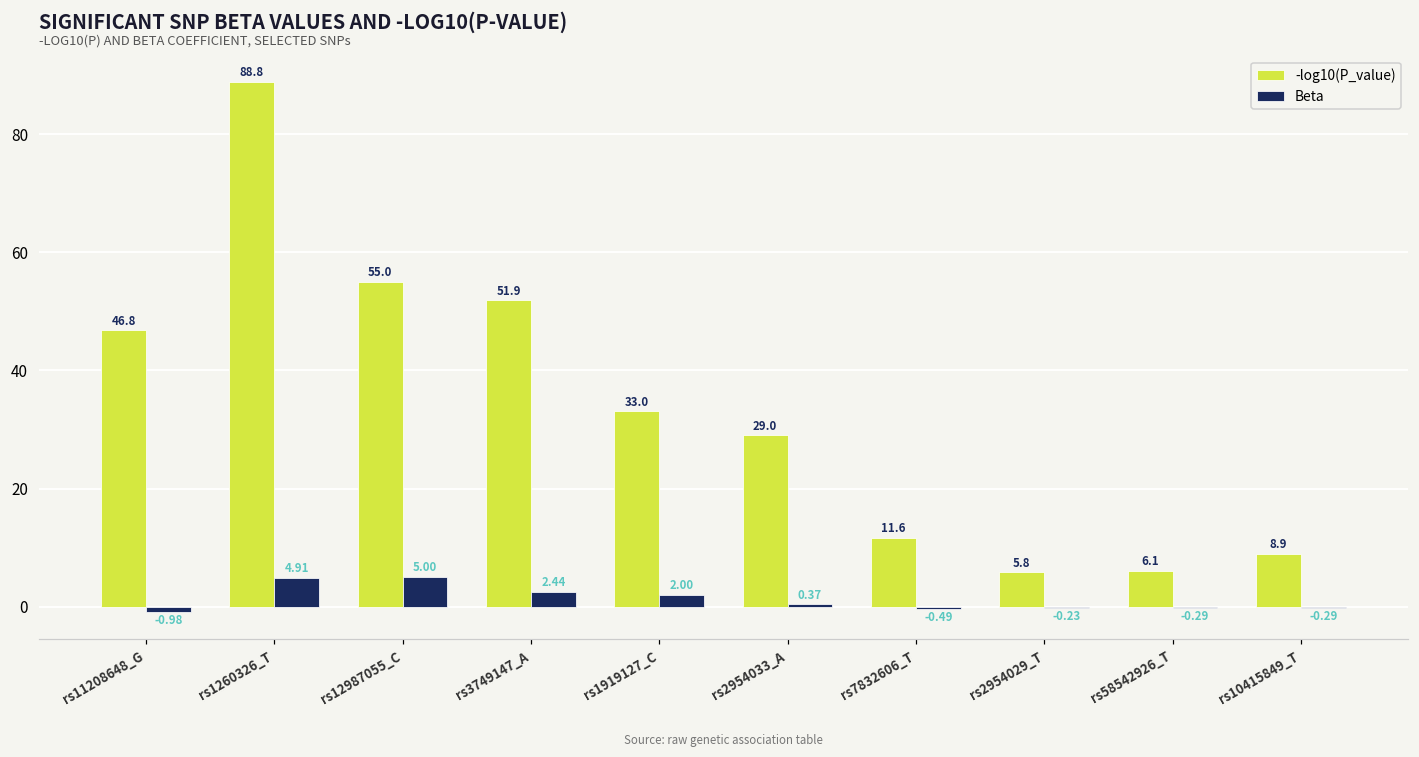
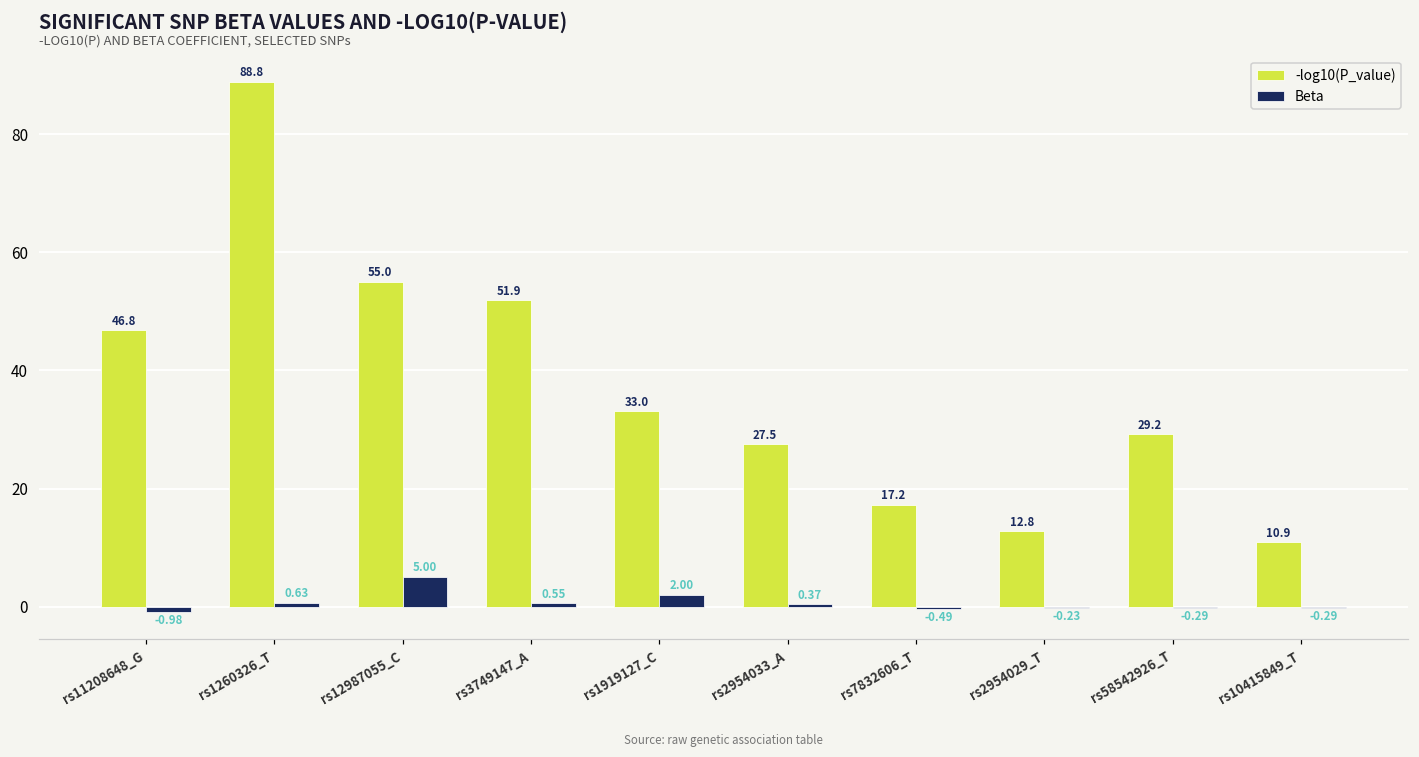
  {
    "-log10(P_value)": {
      "rs11208648_G": 46.8,
      "rs1260326_T": 88.8,
      "rs12987055_C": 55.0,
      "rs3749147_A": 51.9,
      "rs1919127_C": 33.0,
-     "rs2954033_A": 29.0,
-     "rs7832606_T": 11.6,
-     "rs2954029_T": 5.8,
-     "rs58542926_T": 6.1,
-     "rs10415849_T": 8.9
+     "rs2954033_A": 27.5,
+     "rs7832606_T": 17.2,
+     "rs2954029_T": 12.8,
+     "rs58542926_T": 29.2,
+     "rs10415849_T": 10.9
    },
    "Beta": {
      "rs11208648_G": -0.98,
-     "rs1260326_T": 4.91,
+     "rs1260326_T": 0.63,
      "rs12987055_C": 5.00,
-     "rs3749147_A": 2.44,
+     "rs3749147_A": 0.55,
      "rs1919127_C": 2.00,
      "rs2954033_A": 0.37,
      "rs7832606_T": -0.49,
      "rs2954029_T": -0.23,
      "rs58542926_T": -0.29,
      "rs10415849_T": -0.29
    }
  }
